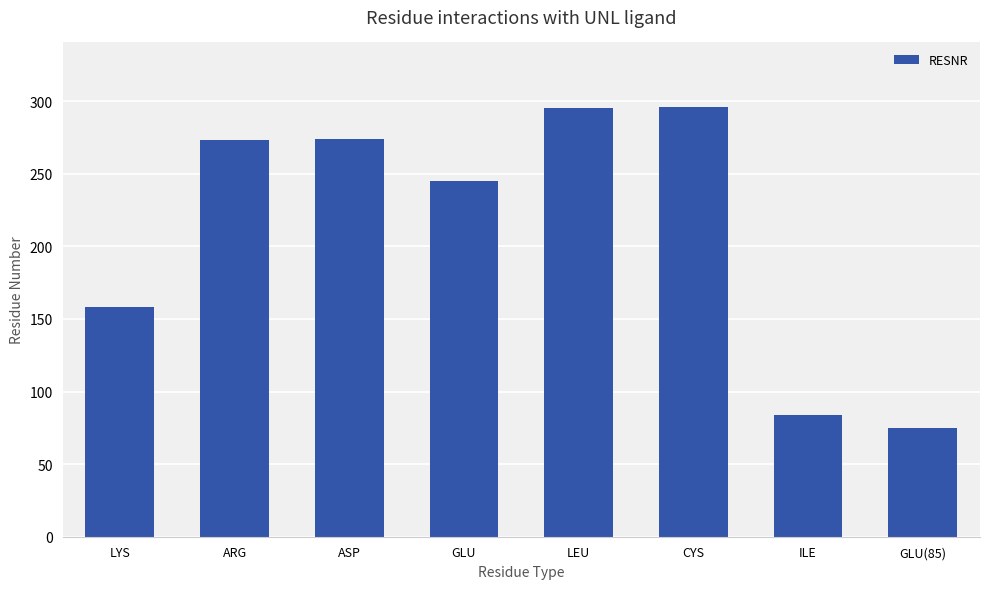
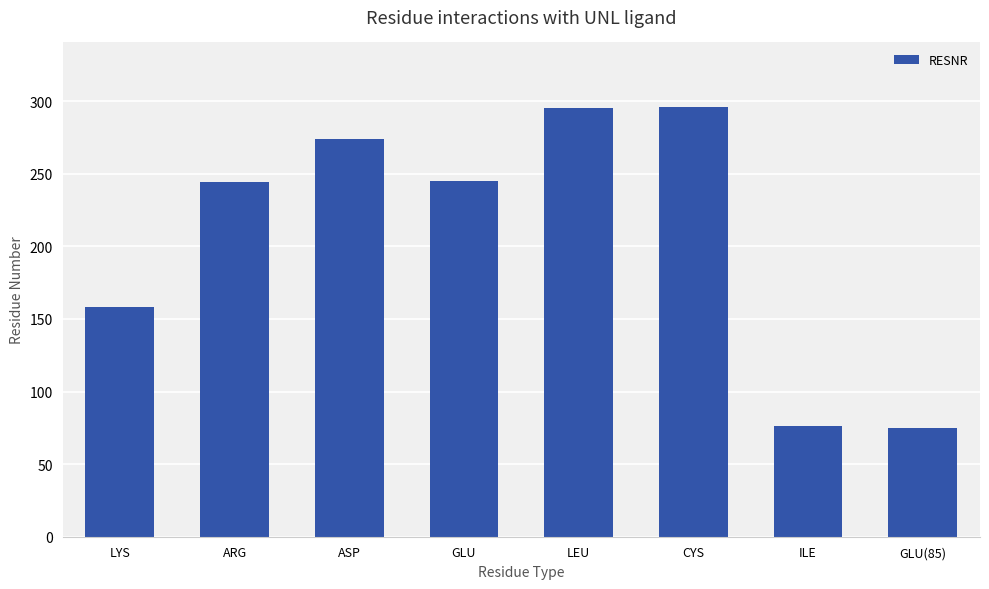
  {
    "LYS": 158,
-   "ARG": 273,
+   "ARG": 244,
    "ASP": 274,
    "GLU": 245,
    "LEU": 295,
    "CYS": 296,
-   "ILE": 84,
+   "ILE": 76,
    "GLU(85)": 75
  }
